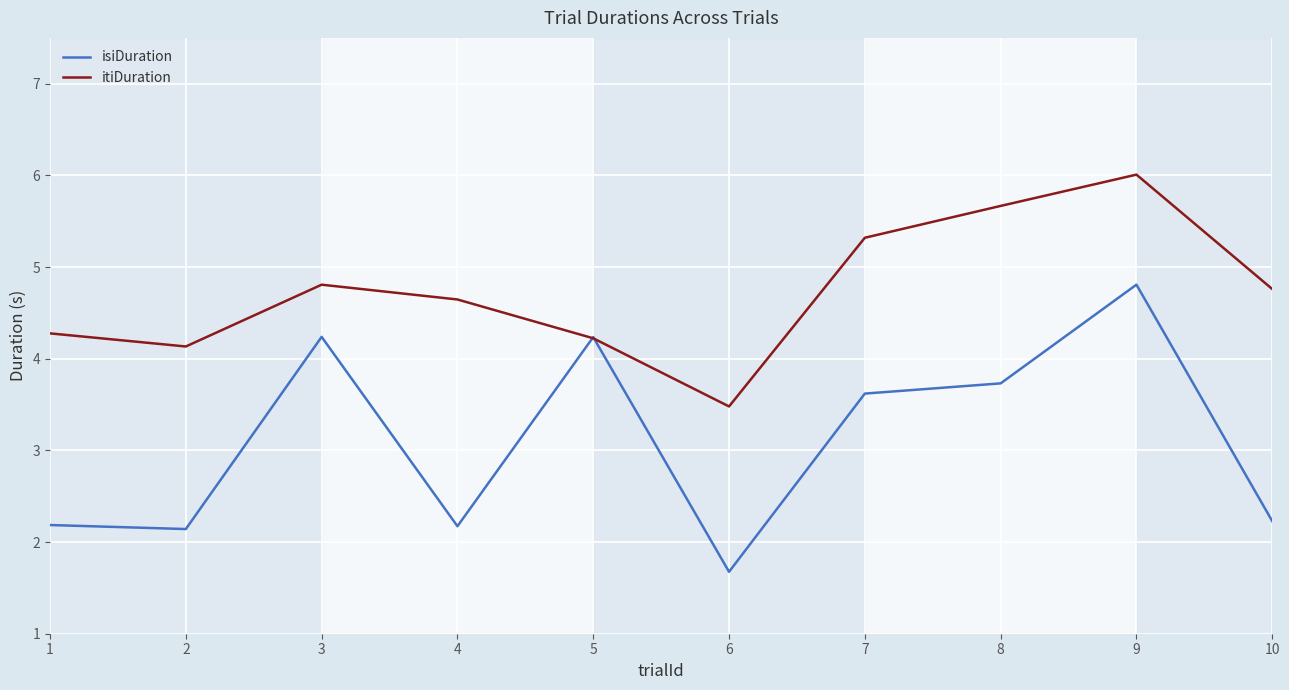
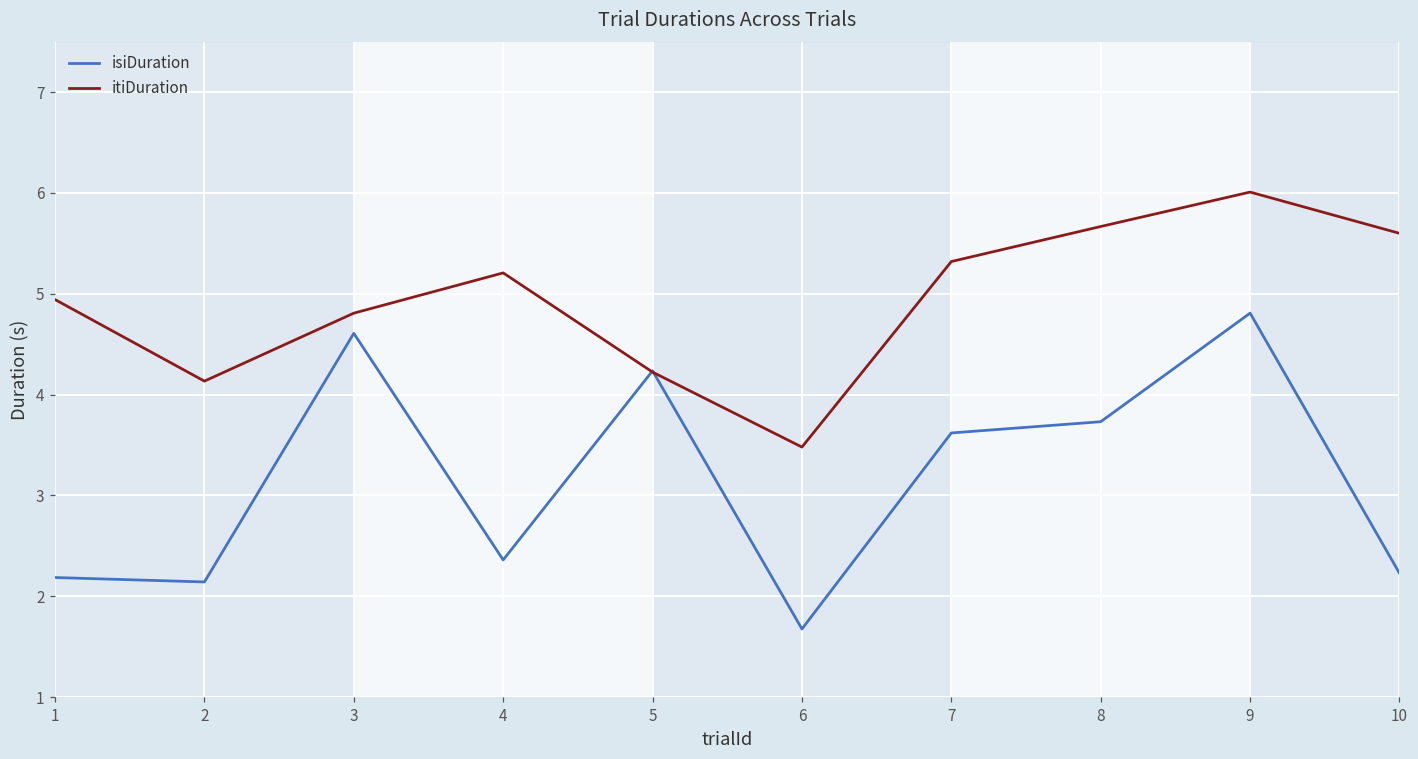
  {
    "isiDuration": {
      "1": 2.2,
      "2": 2.1,
-     "3": 4.2,
-     "4": 2.2,
+     "3": 4.6,
+     "4": 2.4,
      "6": 1.7,
      "7": 3.6,
      "8": 3.7,
      "9": 4.8,
      "10": 2.2
    },
    "itiDuration": {
-     "1": 4.3,
+     "1": 4.9,
      "2": 4.1,
      "3": 4.8,
-     "4": 4.6,
+     "4": 5.2,
      "6": 3.5,
      "7": 5.3,
      "8": 5.7,
      "9": 6.0,
-     "10": 4.8
+     "10": 5.6
    }
  }
